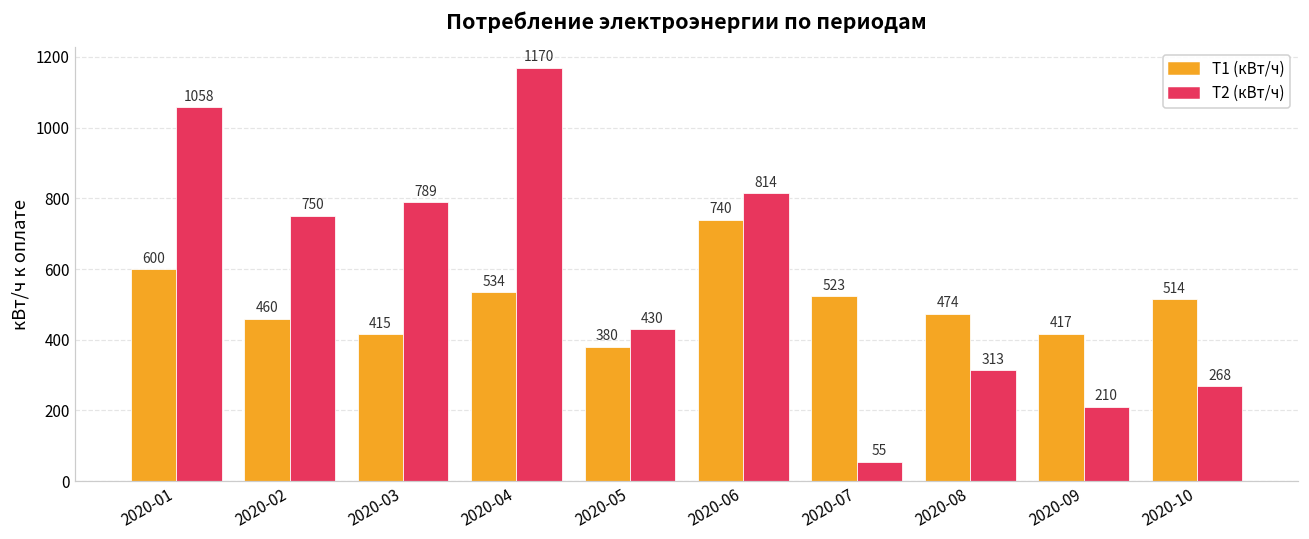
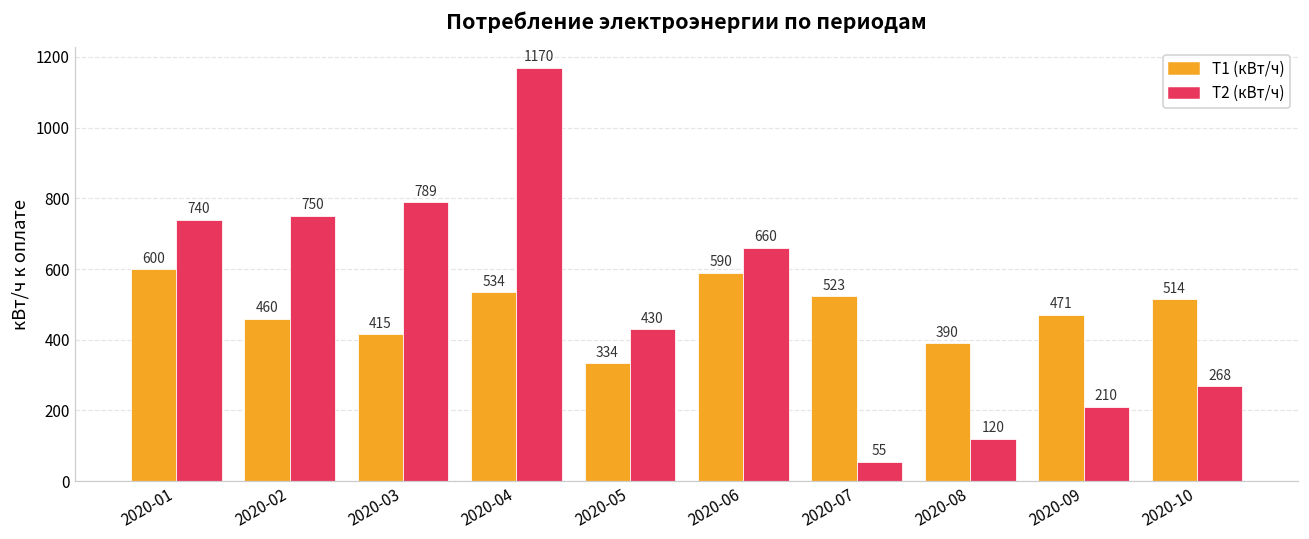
  {
    "Т1 (кВт/ч)": {
      "2020-01": 600,
      "2020-02": 460,
      "2020-03": 415,
      "2020-04": 534,
-     "2020-05": 380,
-     "2020-06": 740,
+     "2020-05": 334,
+     "2020-06": 590,
      "2020-07": 523,
-     "2020-08": 474,
-     "2020-09": 417,
+     "2020-08": 390,
+     "2020-09": 471,
      "2020-10": 514
    },
    "Т2 (кВт/ч)": {
-     "2020-01": 1058,
+     "2020-01": 740,
      "2020-02": 750,
      "2020-03": 789,
      "2020-04": 1170,
      "2020-05": 430,
-     "2020-06": 814,
+     "2020-06": 660,
      "2020-07": 55,
-     "2020-08": 313,
+     "2020-08": 120,
      "2020-09": 210,
      "2020-10": 268
    }
  }
